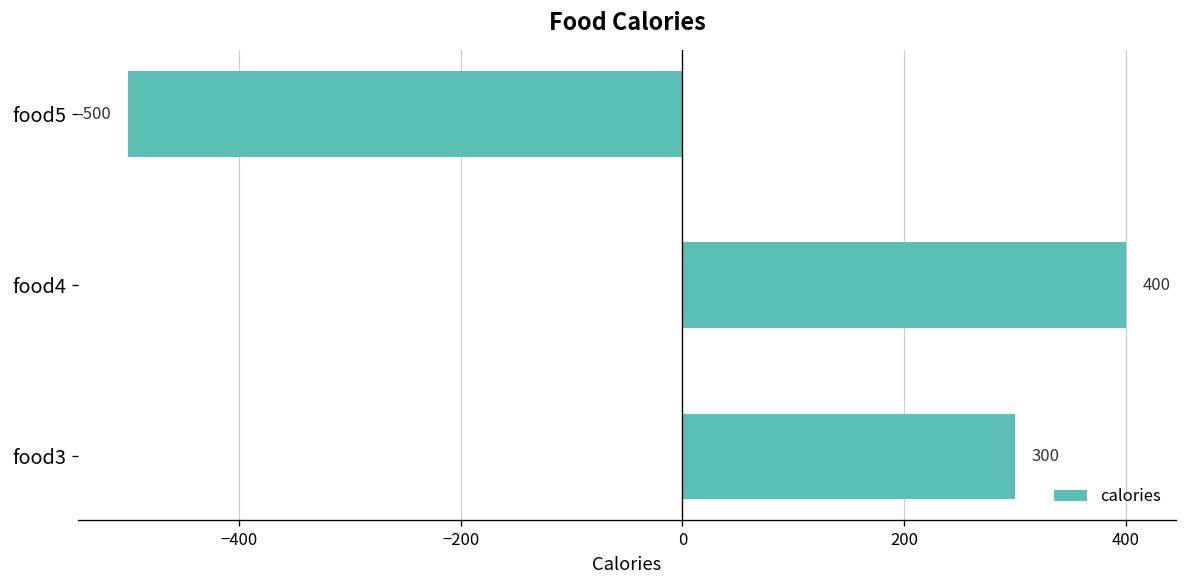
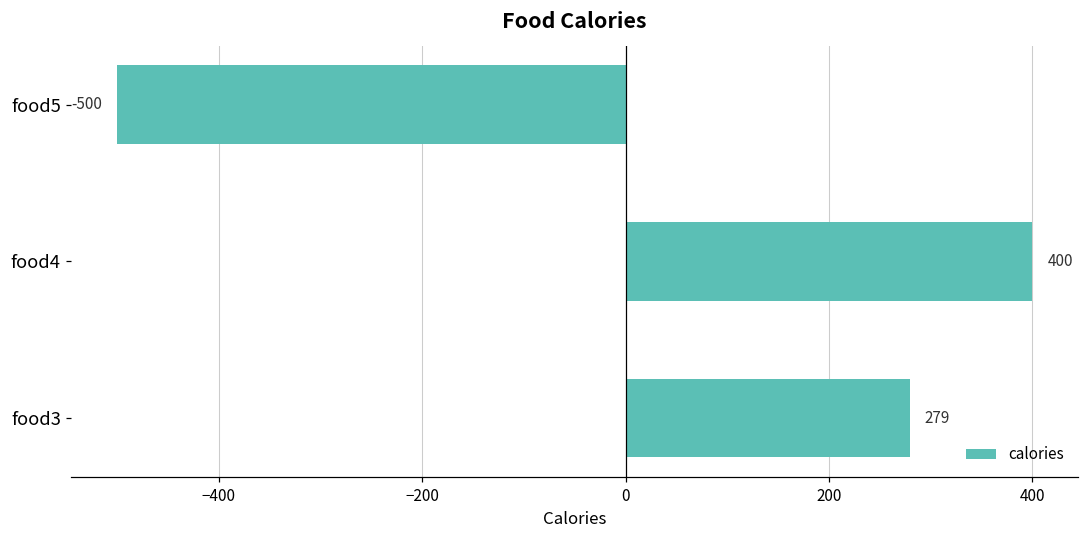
  {
    "food5": -500,
    "food4": 400,
-   "food3": 300
+   "food3": 279
  }
